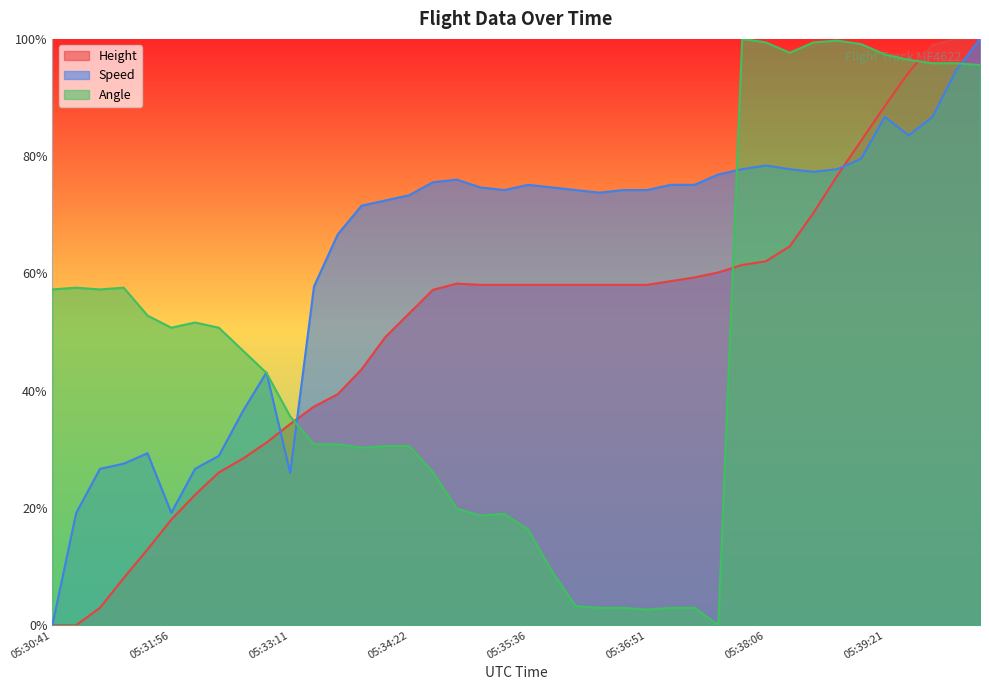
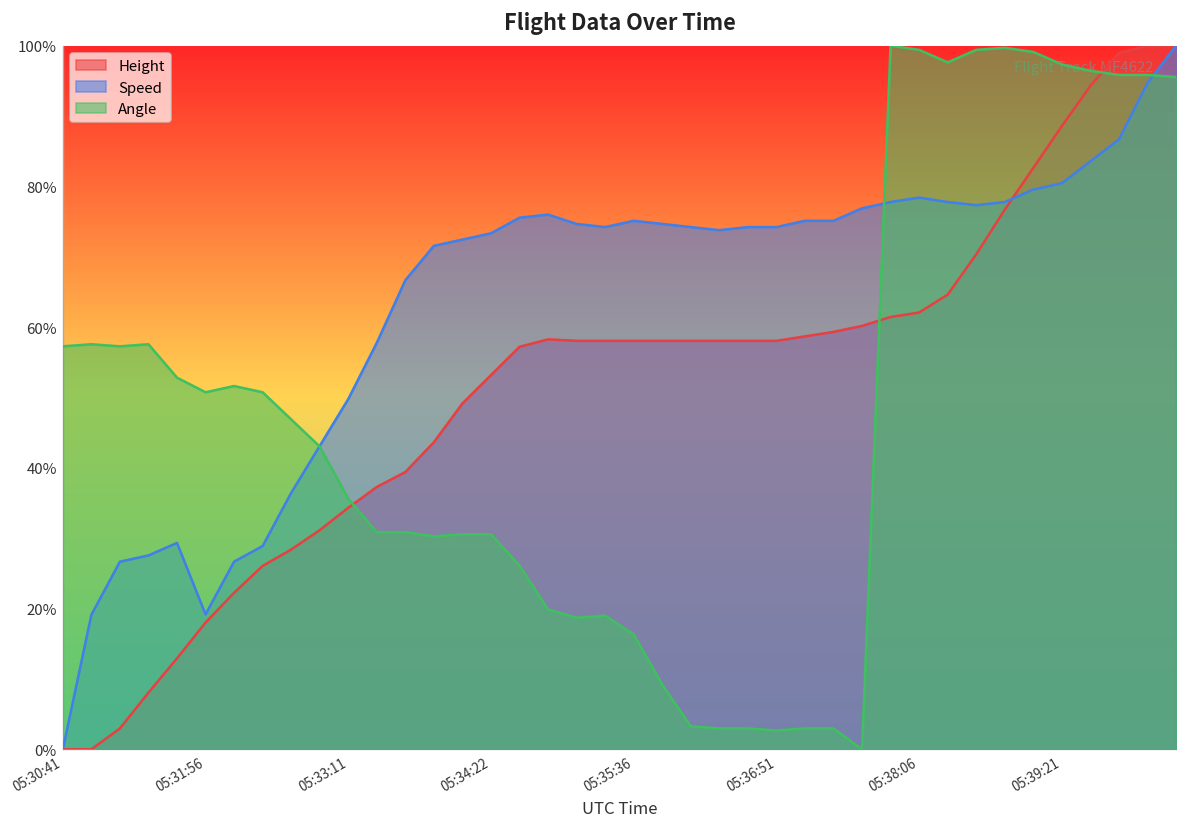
  {
    "Height": {
      "05:31:56": "18%",
      "05:33:11": "34%",
      "05:34:22": "53%",
      "05:35:36": "58%",
      "05:36:51": "58%",
      "05:38:06": "62%",
      "05:39:21": "89%"
    },
    "Speed": {
      "05:31:56": "19%",
-     "05:33:11": "26%",
+     "05:33:11": "50%",
      "05:34:22": "73%",
      "05:35:36": "75%",
      "05:36:51": "74%",
      "05:38:06": "78%",
-     "05:39:21": "87%"
+     "05:39:21": "80%"
    },
    "Angle": {
      "05:30:41": "57%",
      "05:31:56": "51%",
      "05:33:11": "36%",
      "05:34:22": "31%",
      "05:35:36": "16%",
      "05:36:51": "3%",
      "05:38:06": "99%",
      "05:39:21": "97%"
    }
  }
